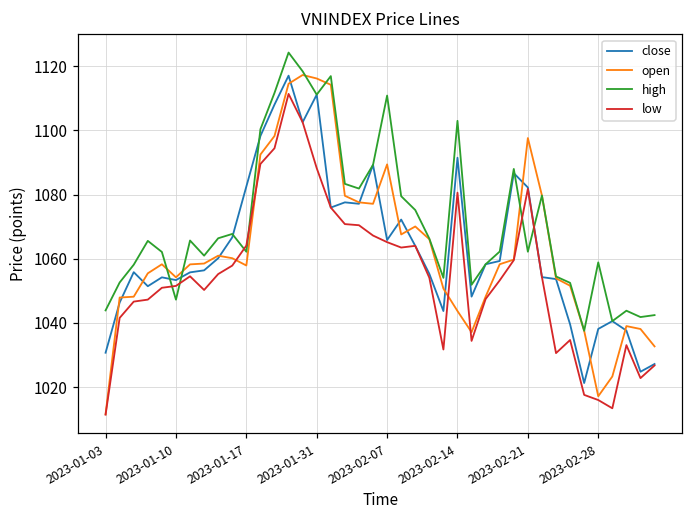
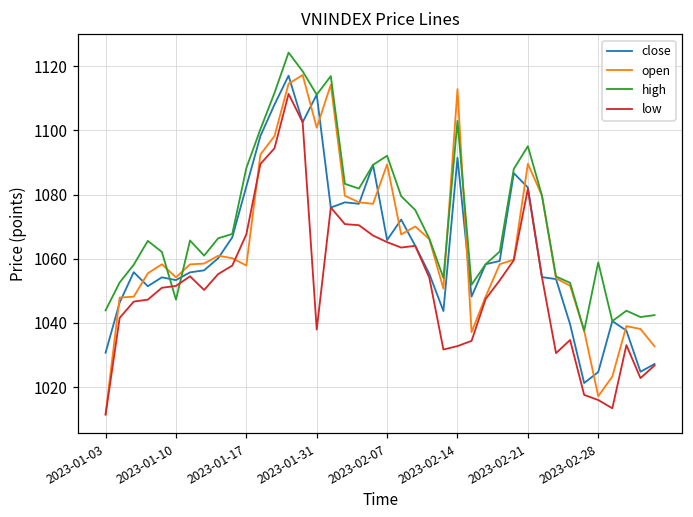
  {
    "close": {
      "2023-01-03": 1031,
      "2023-01-17": 1083,
      "2023-02-14": 1092,
-     "2023-02-28": 1038
+     "2023-02-28": 1025
    },
    "open": {
      "2023-01-17": 1058,
-     "2023-01-31": 1116,
+     "2023-01-31": 1101,
      "2023-02-07": 1089,
-     "2023-02-14": 1044,
-     "2023-02-21": 1098,
+     "2023-02-14": 1113,
+     "2023-02-21": 1090,
      "2023-02-28": 1017
    },
    "high": {
      "2023-01-03": 1044,
      "2023-01-10": 1047,
-     "2023-01-17": 1062,
-     "2023-02-07": 1111,
+     "2023-01-17": 1088,
+     "2023-02-07": 1092,
      "2023-02-14": 1103,
-     "2023-02-21": 1062,
+     "2023-02-21": 1095,
      "2023-02-28": 1059
    },
    "low": {
      "2023-01-10": 1052,
-     "2023-01-17": 1064,
-     "2023-01-31": 1088,
-     "2023-02-14": 1081,
+     "2023-01-17": 1068,
+     "2023-01-31": 1038,
+     "2023-02-14": 1033,
      "2023-02-28": 1016
    }
  }
